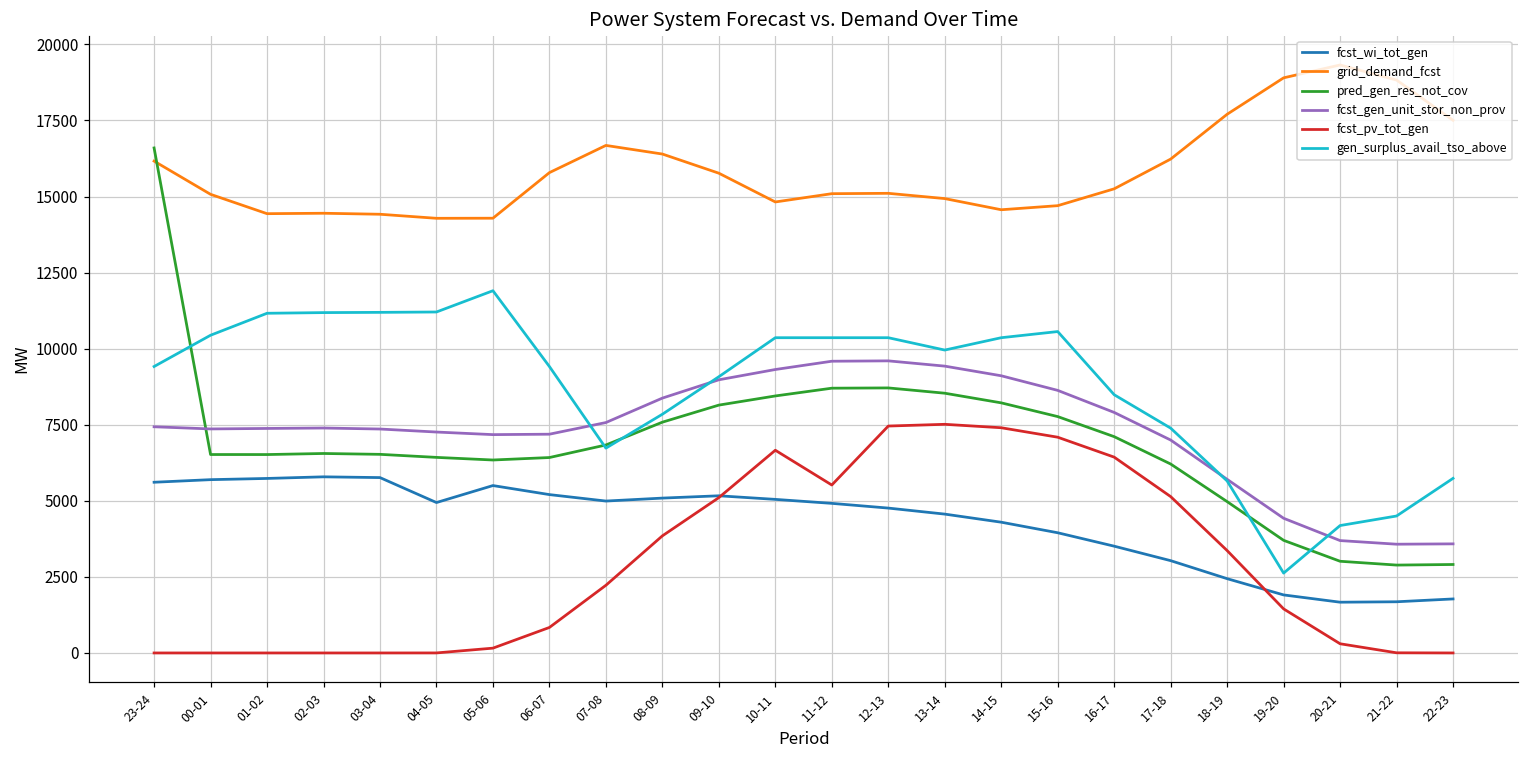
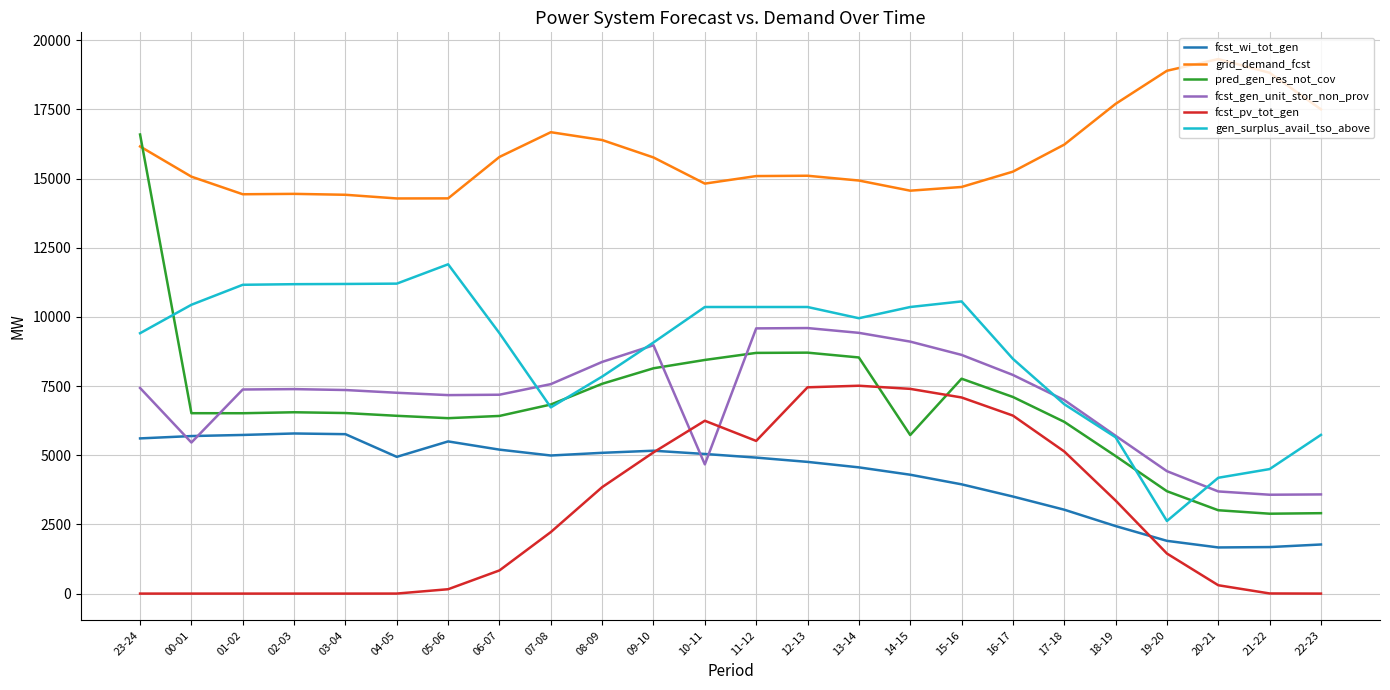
  {
    "fcst_wi_tot_gen": {
      "23-24": 5600,
      "00-01": 5700,
      "01-02": 5700,
      "02-03": 5800,
      "03-04": 5800,
      "04-05": 4900,
      "05-06": 5500,
      "06-07": 5200,
      "07-08": 5000,
      "08-09": 5100,
      "10-11": 5000,
      "11-12": 4900,
      "12-13": 4800,
      "13-14": 4600,
      "14-15": 4300,
      "15-16": 4000,
      "16-17": 3500,
      "17-18": 3000,
      "18-19": 2400,
      "19-20": 1900,
      "20-21": 1700,
      "21-22": 1700,
      "22-23": 1800
    },
    "grid_demand_fcst": {
      "23-24": 16200,
      "00-01": 15100,
      "01-02": 14400,
      "02-03": 14500,
      "03-04": 14400,
      "04-05": 14300,
      "05-06": 14300,
      "06-07": 15800,
      "07-08": 16700,
      "08-09": 16400,
      "09-10": 15800,
      "10-11": 14800,
      "11-12": 15100,
      "12-13": 15100,
      "13-14": 14900,
      "14-15": 14600,
      "15-16": 14700,
      "16-17": 15300,
      "17-18": 16200,
      "18-19": 17700,
      "19-20": 18900
    },
    "pred_gen_res_not_cov": {
      "23-24": 16600,
      "00-01": 6500,
      "01-02": 6500,
      "02-03": 6600,
      "03-04": 6500,
      "04-05": 6400,
      "05-06": 6300,
      "06-07": 6400,
      "07-08": 6800,
      "08-09": 7600,
      "09-10": 8100,
      "10-11": 8400,
      "11-12": 8700,
      "12-13": 8700,
      "13-14": 8500,
-     "14-15": 8200,
+     "14-15": 5700,
      "15-16": 7800,
      "16-17": 7100,
      "17-18": 6200,
      "18-19": 5000,
      "19-20": 3700,
      "20-21": 3000,
      "21-22": 2900,
      "22-23": 2900
    },
    "fcst_gen_unit_stor_non_prov": {
      "23-24": 7400,
-     "00-01": 7400,
+     "00-01": 5500,
      "01-02": 7400,
      "02-03": 7400,
      "03-04": 7400,
      "04-05": 7300,
      "05-06": 7200,
      "06-07": 7200,
      "07-08": 7600,
      "08-09": 8400,
      "09-10": 9000,
-     "10-11": 9300,
+     "10-11": 4700,
      "11-12": 9600,
      "12-13": 9600,
      "13-14": 9400,
      "14-15": 9100,
      "15-16": 8600,
      "16-17": 7900,
      "17-18": 7000,
      "19-20": 4400,
      "20-21": 3700,
      "21-22": 3600,
      "22-23": 3600
    },
    "fcst_pv_tot_gen": {
      "23-24": 0,
      "00-01": 0,
      "01-02": 0,
      "02-03": 0,
      "03-04": 0,
      "04-05": 0,
      "05-06": 200,
      "06-07": 800,
      "07-08": 2200,
      "08-09": 3800,
-     "10-11": 6700,
+     "10-11": 6200,
      "11-12": 5500,
      "12-13": 7500,
      "13-14": 7500,
      "14-15": 7400,
      "15-16": 7100,
      "16-17": 6400,
      "17-18": 5100,
      "18-19": 3400,
      "19-20": 1400,
      "20-21": 300,
      "21-22": 0,
      "22-23": 0
    },
    "gen_surplus_avail_tso_above": {
      "23-24": 9400,
      "00-01": 10400,
      "01-02": 11200,
      "02-03": 11200,
      "03-04": 11200,
      "04-05": 11200,
      "05-06": 11900,
      "06-07": 9400,
      "07-08": 6700,
      "08-09": 7800,
      "09-10": 9100,
      "10-11": 10400,
      "11-12": 10400,
      "12-13": 10400,
      "13-14": 10000,
      "14-15": 10400,
      "15-16": 10600,
      "16-17": 8500,
-     "17-18": 7400,
+     "17-18": 6800,
      "19-20": 2600,
      "20-21": 4200,
      "21-22": 4500,
      "22-23": 5700
    }
  }
